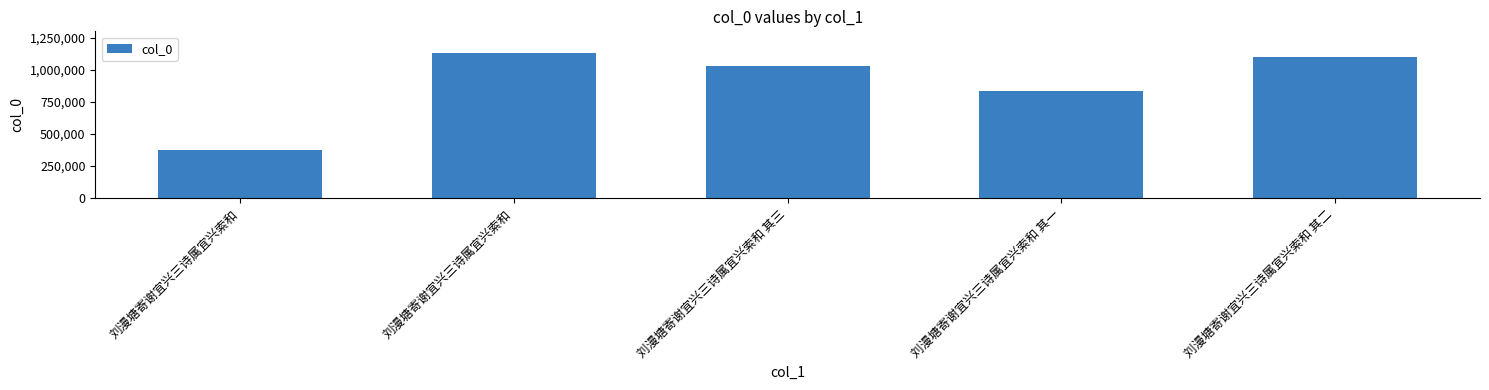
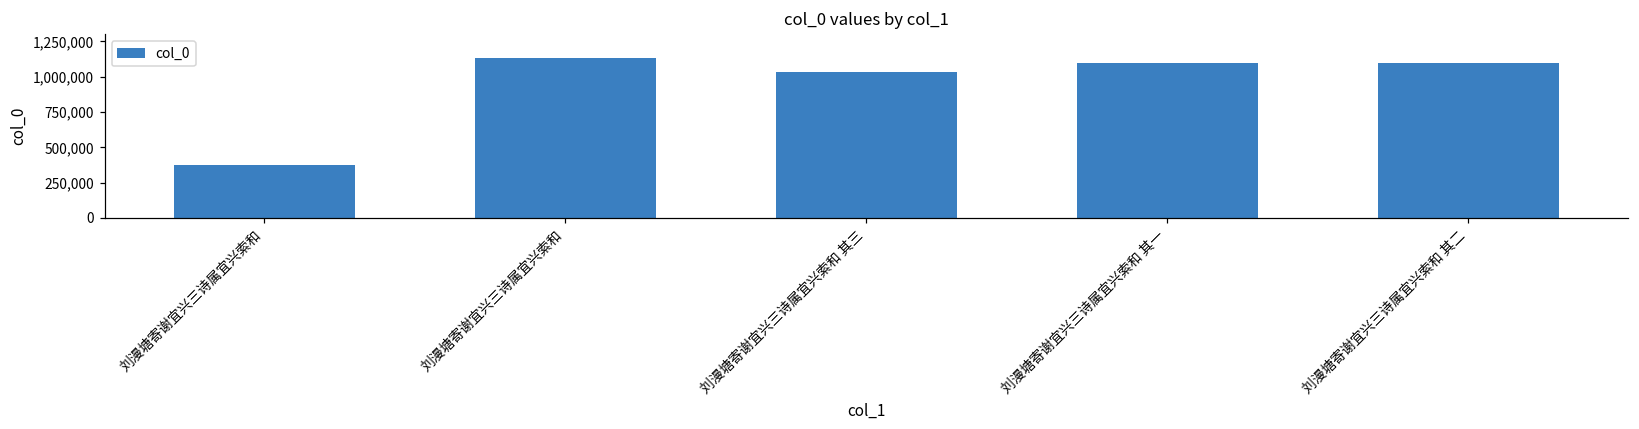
  {
    "刘漫塘寄谢宜兴三诗属宜兴索和 其三": "1,030,000",
-   "刘漫塘寄谢宜兴三诗属宜兴索和 其一": "830,000",
+   "刘漫塘寄谢宜兴三诗属宜兴索和 其一": "1,100,000",
    "刘漫塘寄谢宜兴三诗属宜兴索和 其二": "1,100,000"
  }
